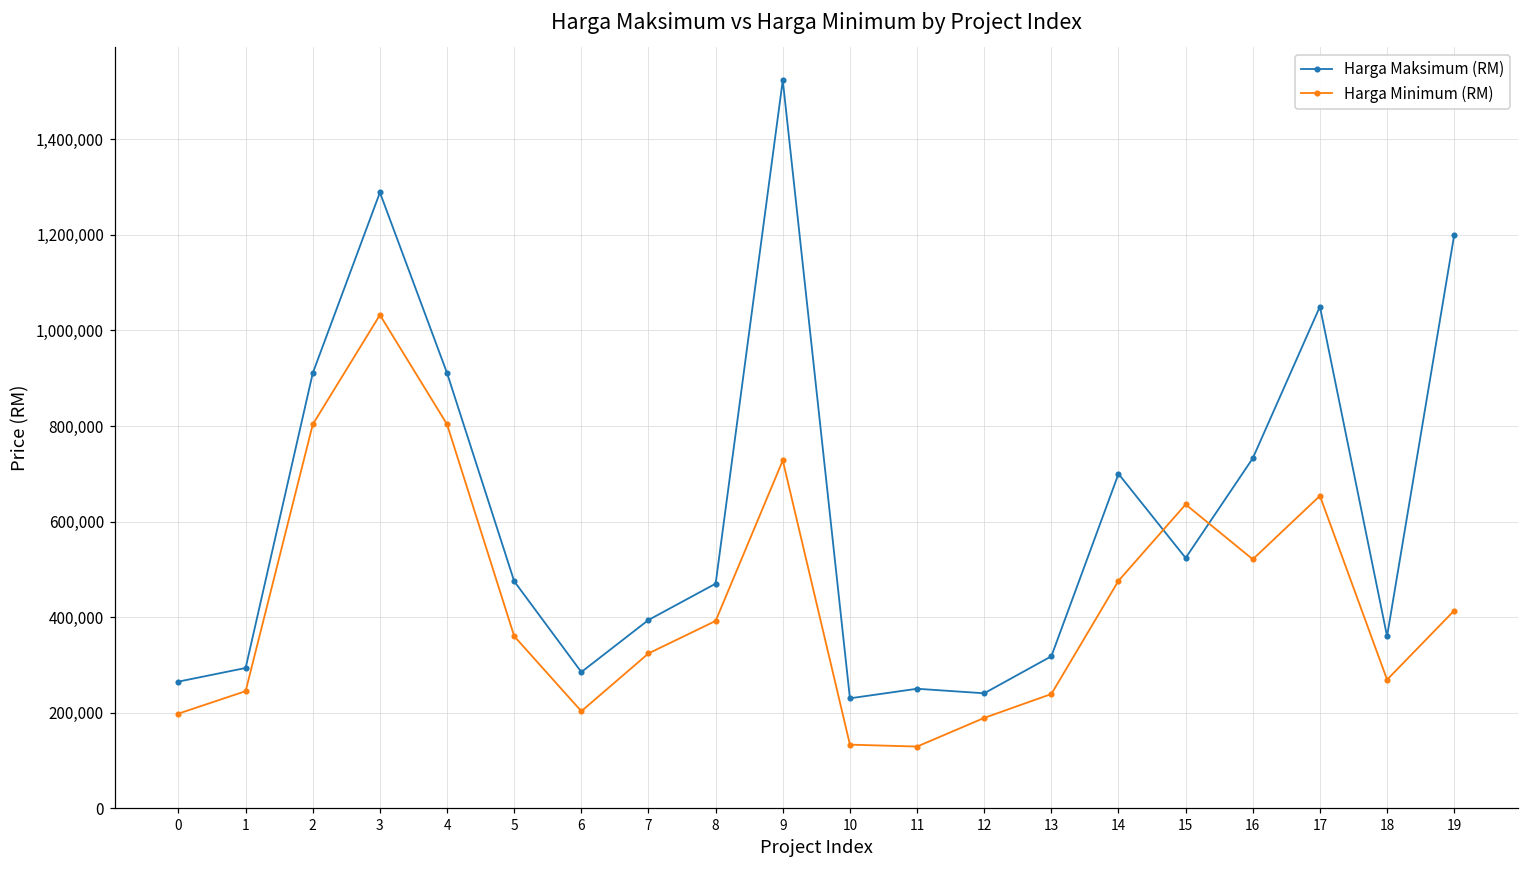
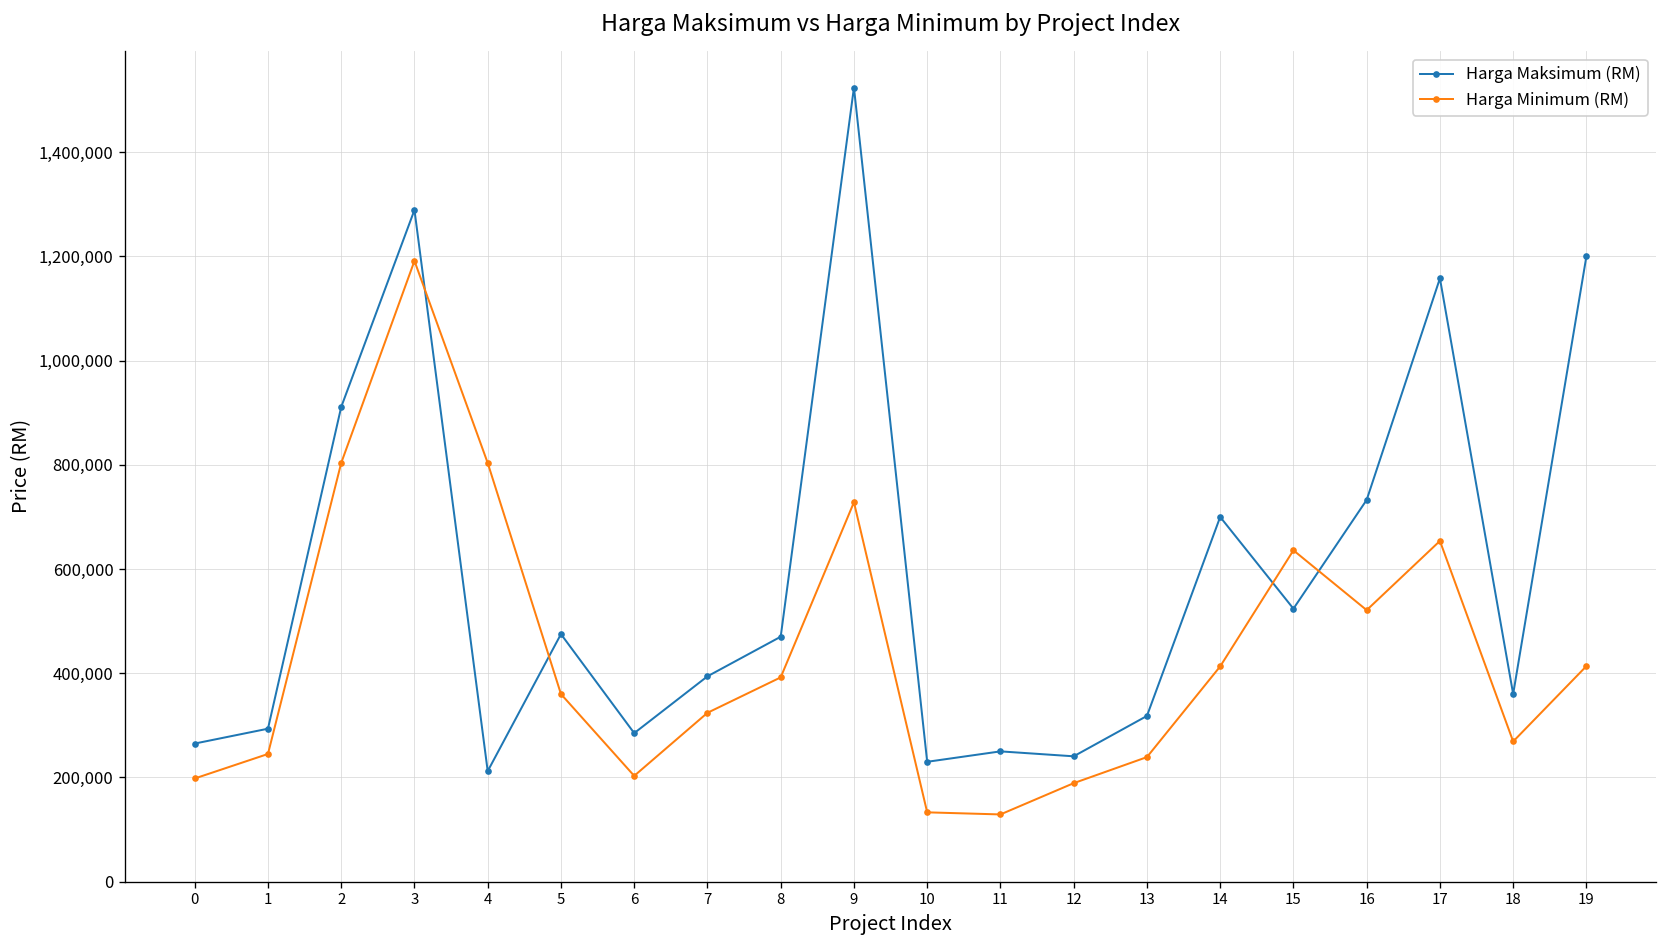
  {
    "Harga Maksimum (RM)": {
      "0": "270,000",
      "1": "290,000",
      "2": "910,000",
      "3": "1,290,000",
-     "4": "910,000",
+     "4": "210,000",
      "5": "480,000",
      "6": "290,000",
      "7": "390,000",
      "8": "470,000",
      "9": "1,520,000",
      "10": "230,000",
      "11": "250,000",
      "12": "240,000",
      "13": "320,000",
      "14": "700,000",
      "15": "520,000",
      "16": "730,000",
-     "17": "1,050,000",
+     "17": "1,160,000",
      "18": "360,000",
      "19": "1,200,000"
    },
    "Harga Minimum (RM)": {
      "0": "200,000",
      "1": "250,000",
      "2": "800,000",
-     "3": "1,030,000",
+     "3": "1,190,000",
      "4": "800,000",
      "5": "360,000",
      "6": "200,000",
      "7": "320,000",
      "8": "390,000",
      "9": "730,000",
      "10": "130,000",
      "11": "130,000",
      "12": "190,000",
      "13": "240,000",
-     "14": "480,000",
+     "14": "410,000",
      "15": "640,000",
      "16": "520,000",
      "17": "650,000",
      "18": "270,000",
      "19": "410,000"
    }
  }
